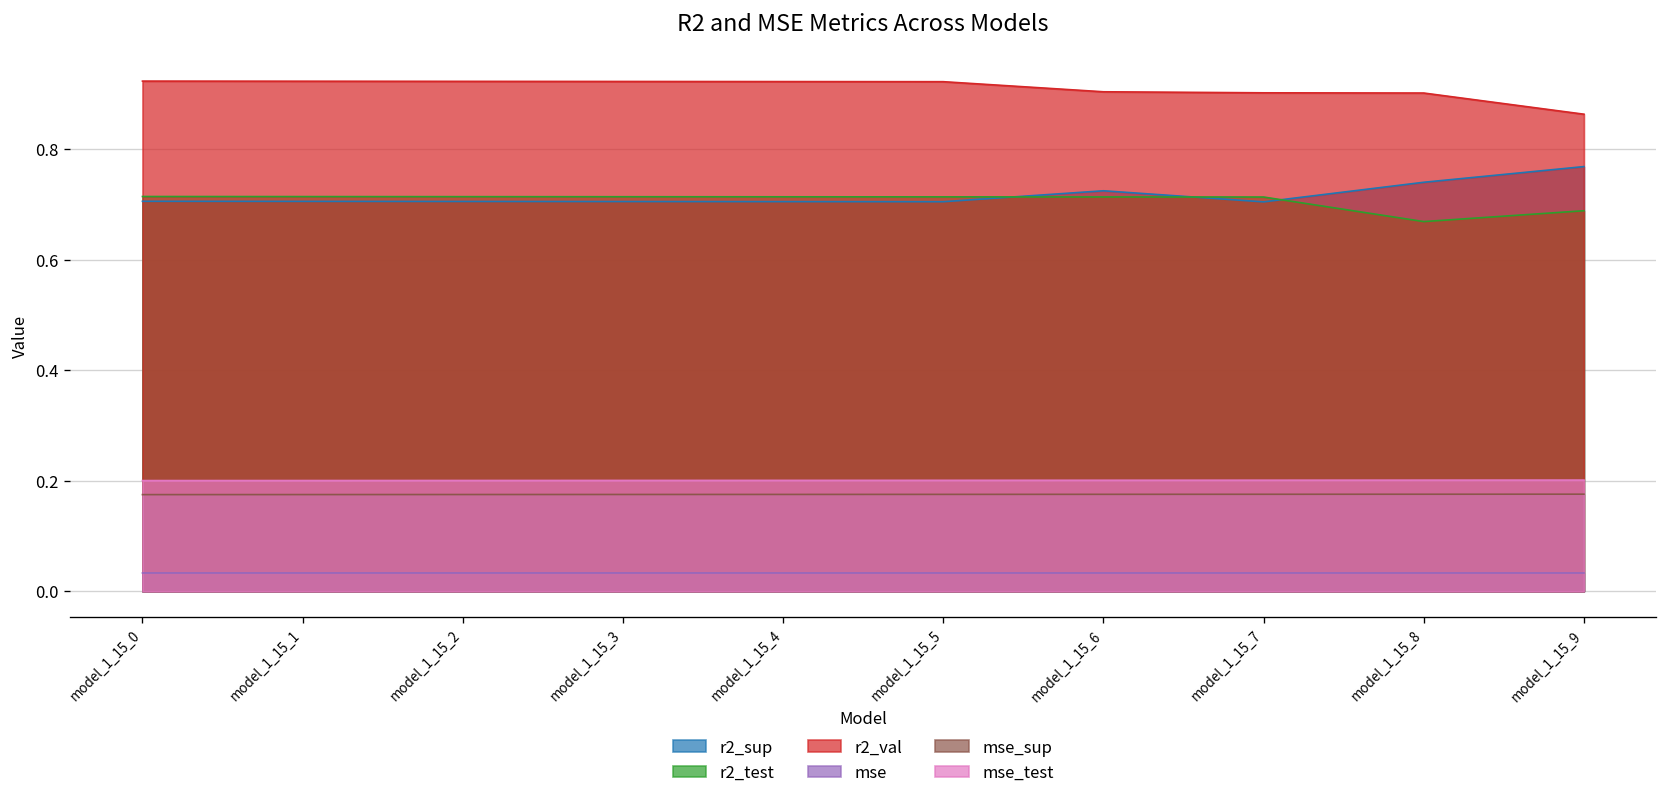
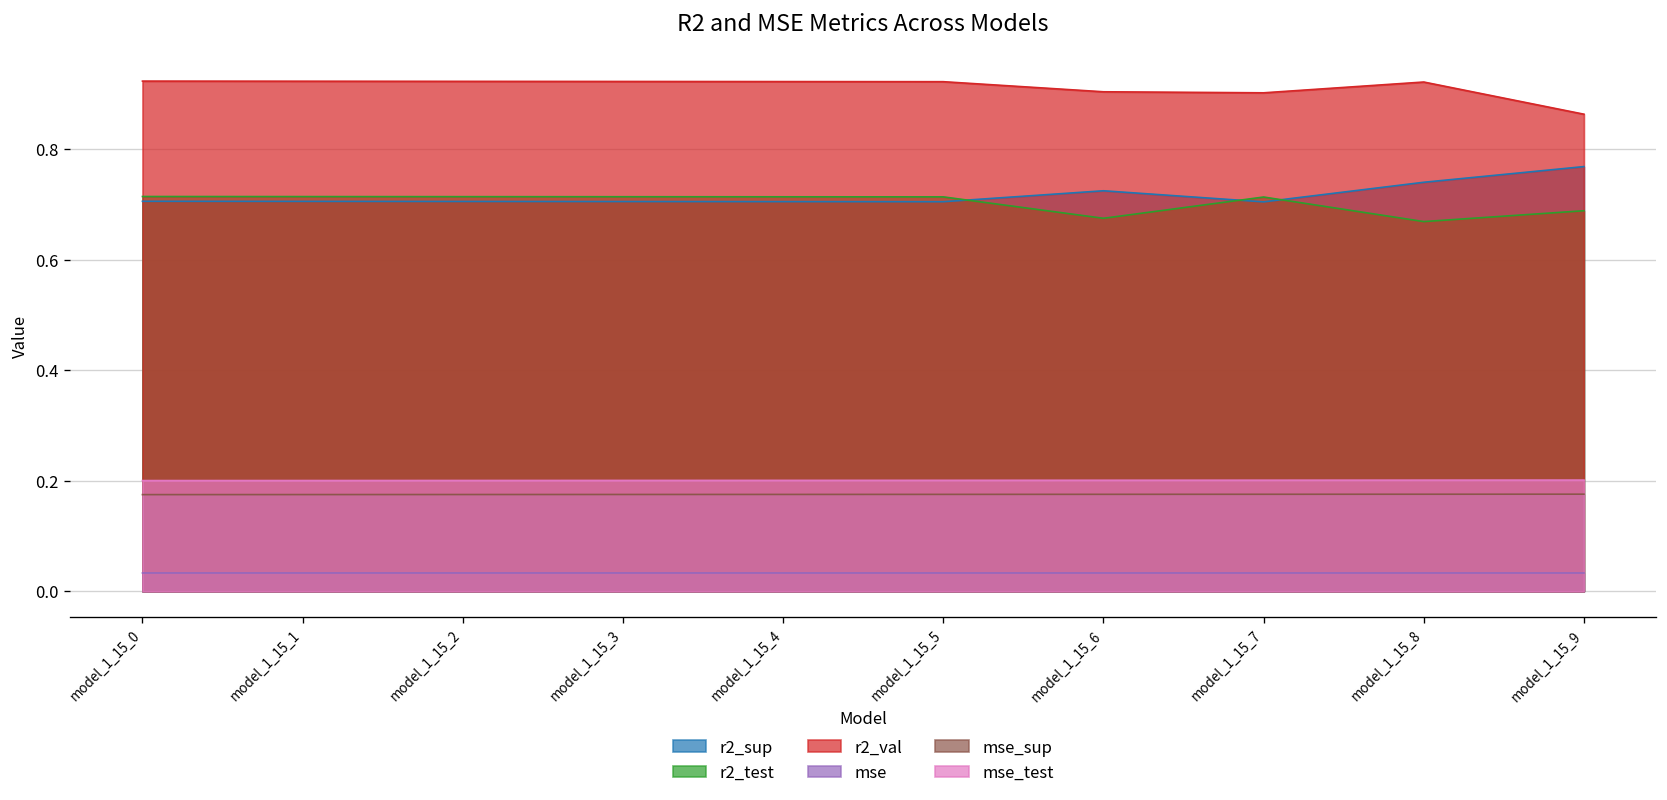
  {
    "r2_sup": {
      "model_1_15_0": 0.71,
      "model_1_15_1": 0.71,
      "model_1_15_2": 0.71,
      "model_1_15_3": 0.71,
      "model_1_15_4": 0.70,
      "model_1_15_5": 0.70,
      "model_1_15_6": 0.72,
      "model_1_15_7": 0.70,
      "model_1_15_8": 0.74,
      "model_1_15_9": 0.77
    },
    "r2_test": {
      "model_1_15_0": 0.71,
      "model_1_15_1": 0.71,
      "model_1_15_2": 0.71,
      "model_1_15_3": 0.71,
      "model_1_15_4": 0.71,
      "model_1_15_5": 0.71,
-     "model_1_15_6": 0.71,
+     "model_1_15_6": 0.67,
      "model_1_15_7": 0.71,
      "model_1_15_8": 0.67,
      "model_1_15_9": 0.69
    },
    "r2_val": {
      "model_1_15_0": 0.92,
      "model_1_15_1": 0.92,
      "model_1_15_2": 0.92,
      "model_1_15_3": 0.92,
      "model_1_15_4": 0.92,
      "model_1_15_5": 0.92,
      "model_1_15_6": 0.90,
      "model_1_15_7": 0.90,
-     "model_1_15_8": 0.90,
+     "model_1_15_8": 0.92,
      "model_1_15_9": 0.86
    },
    "mse": {
      "model_1_15_0": 0.03,
      "model_1_15_1": 0.03,
      "model_1_15_2": 0.03,
      "model_1_15_3": 0.03,
      "model_1_15_4": 0.03,
      "model_1_15_5": 0.03,
      "model_1_15_6": 0.03,
      "model_1_15_7": 0.03,
      "model_1_15_8": 0.03,
      "model_1_15_9": 0.03
    },
    "mse_sup": {
      "model_1_15_0": 0.17,
      "model_1_15_1": 0.17,
      "model_1_15_2": 0.18,
      "model_1_15_3": 0.18,
      "model_1_15_4": 0.18,
      "model_1_15_5": 0.18,
      "model_1_15_6": 0.18,
      "model_1_15_7": 0.18,
      "model_1_15_8": 0.18,
      "model_1_15_9": 0.18
    },
    "mse_test": {
      "model_1_15_0": 0.20,
      "model_1_15_1": 0.20,
      "model_1_15_2": 0.20,
      "model_1_15_3": 0.20,
      "model_1_15_4": 0.20,
      "model_1_15_5": 0.20,
      "model_1_15_6": 0.20,
      "model_1_15_7": 0.20,
      "model_1_15_8": 0.20,
      "model_1_15_9": 0.20
    }
  }
